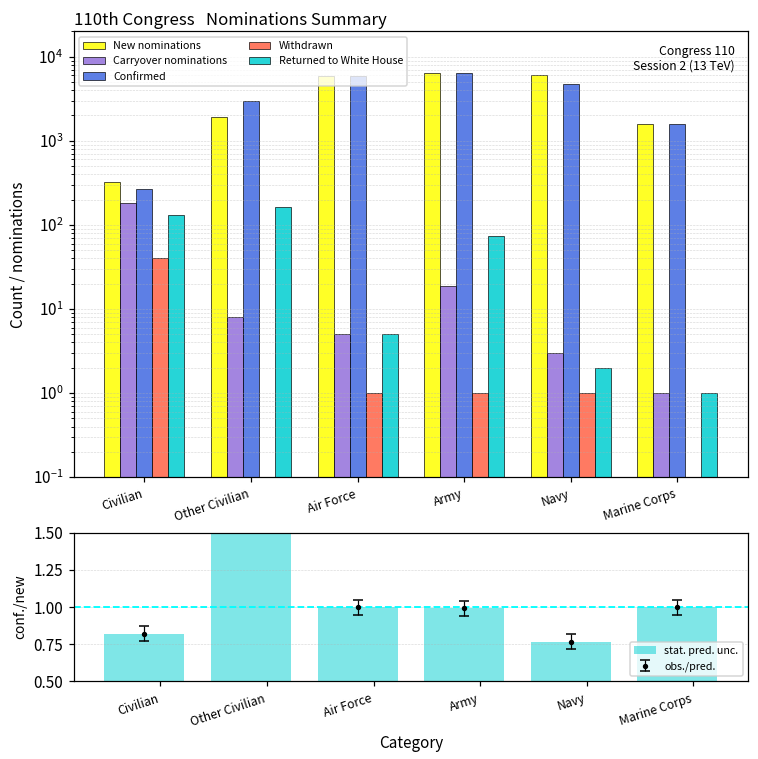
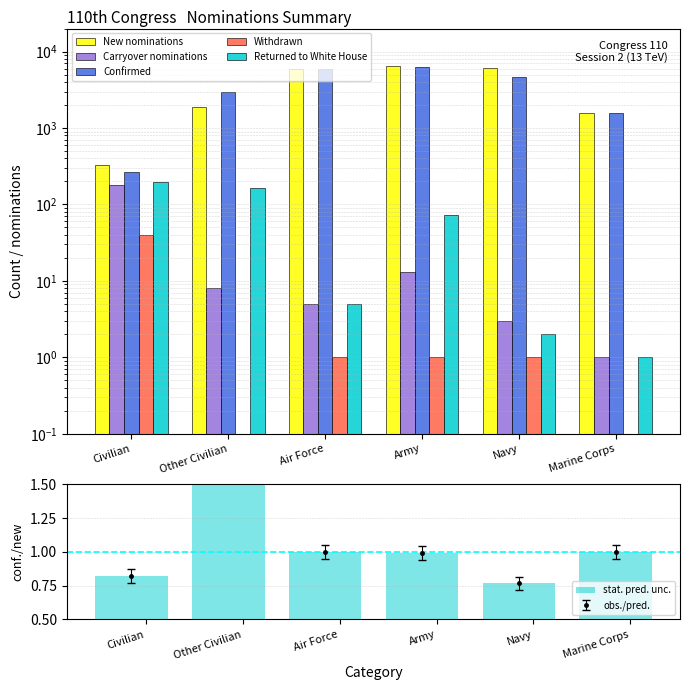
  {
    "110th Congress Nominations Summary": {
      "New nominations": {
        "Civilian": 330,
        "Other Civilian": 1900,
        "Army": 6000,
        "Navy": 6000,
        "Marine Corps": 1600
      },
      "Carryover nominations": {
        "Civilian": 180,
        "Other Civilian": 8,
        "Air Force": 5,
-       "Army": 19,
+       "Army": 13,
        "Navy": 3,
        "Marine Corps": 1
      },
      "Confirmed": {
        "Civilian": 270,
        "Other Civilian": 3000,
        "Army": 6000,
        "Navy": 5000,
        "Marine Corps": 1600
      },
      "Withdrawn": {
        "Civilian": 40,
        "Other Civilian": 0.10,
        "Air Force": 1,
        "Army": 1,
        "Navy": 1,
        "Marine Corps": 0.10
      },
      "Returned to White House": {
-       "Civilian": 130,
+       "Civilian": 200,
        "Other Civilian": 160,
        "Air Force": 5,
        "Army": 70,
        "Navy": 2,
        "Marine Corps": 1
      }
    }
  }
